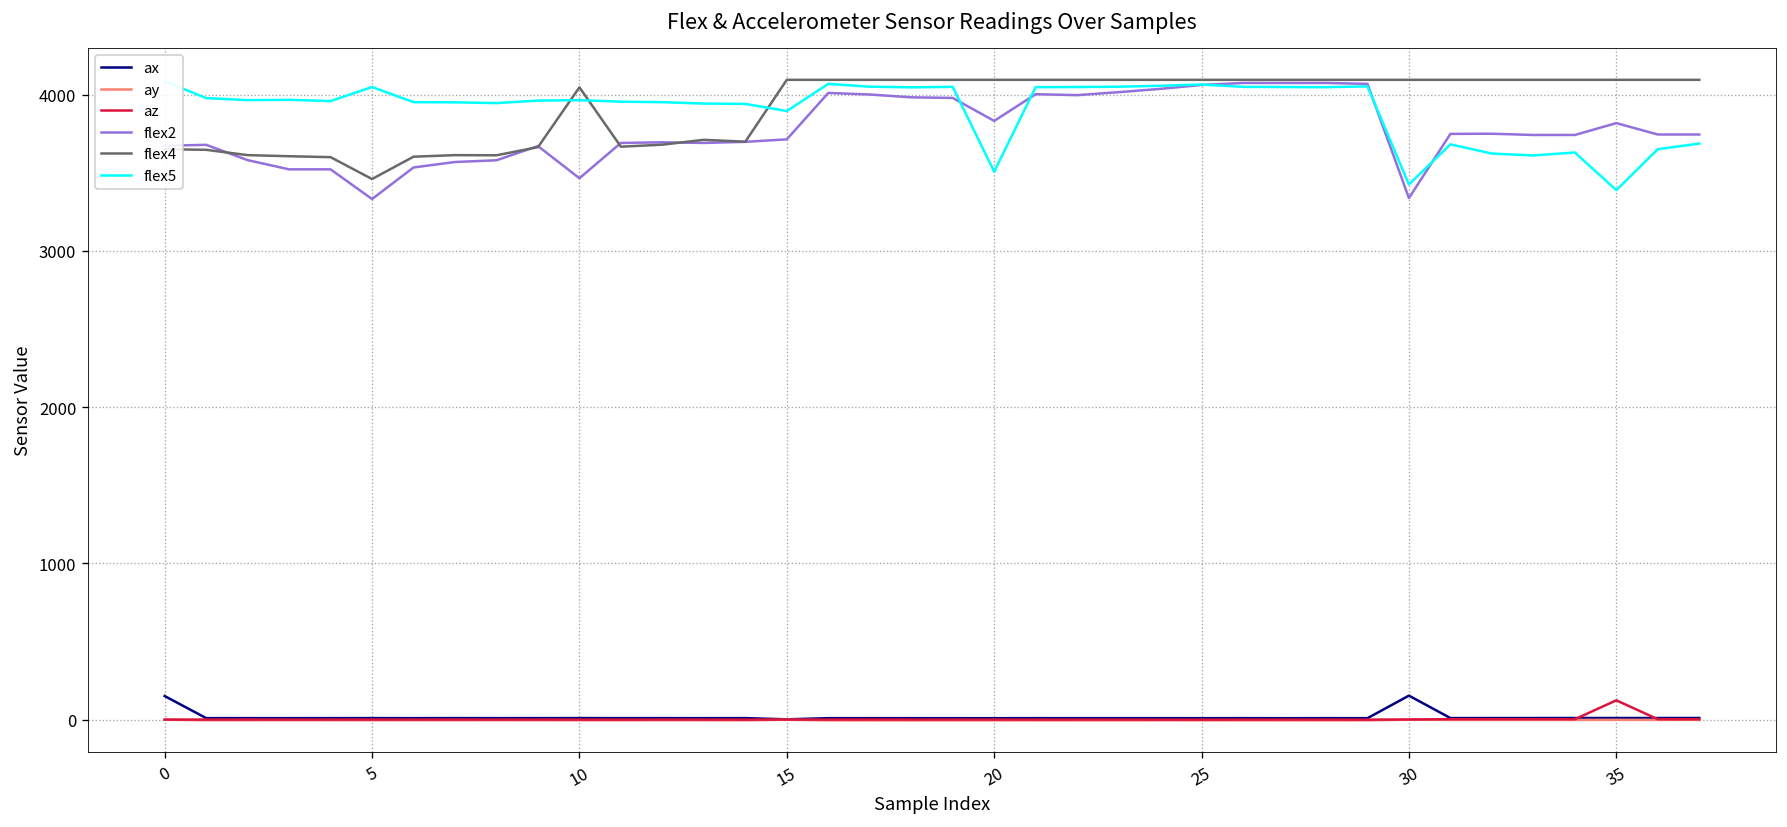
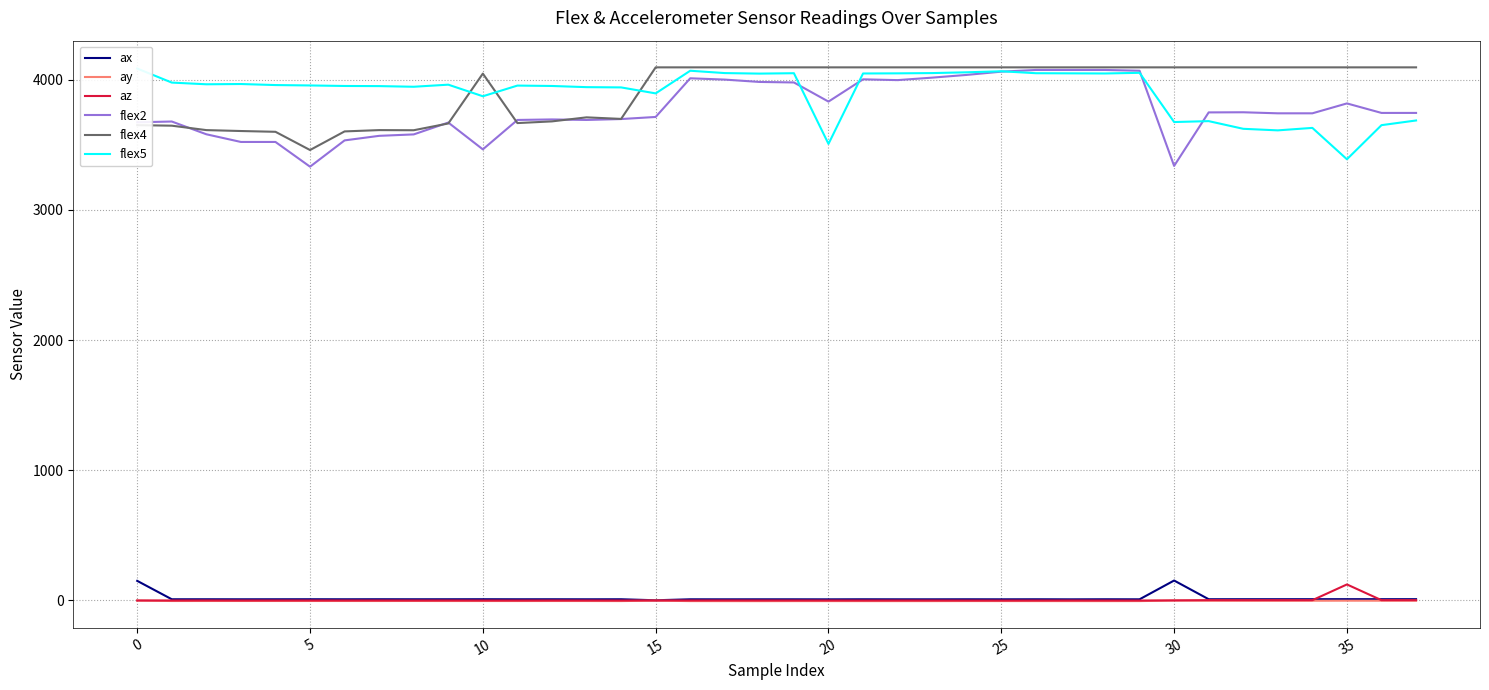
  {
    "ax": {
      "0": 150,
      "30": 150
    },
    "az": {
      "35": 120
    },
    "flex2": {
      "5": 3330,
      "10": 3470,
      "15": 3710,
      "20": 3830,
      "30": 3340,
      "35": 3820
    },
    "flex4": {
      "5": 3460,
      "10": 4050,
      "15": 4100,
      "20": 4100,
      "25": 4100,
      "30": 4100,
      "35": 4100
    },
    "flex5": {
-     "5": 4050,
-     "10": 3970,
+     "5": 3960,
+     "10": 3870,
      "15": 3900,
      "20": 3510,
-     "30": 3430,
+     "30": 3680,
      "35": 3390
    }
  }
